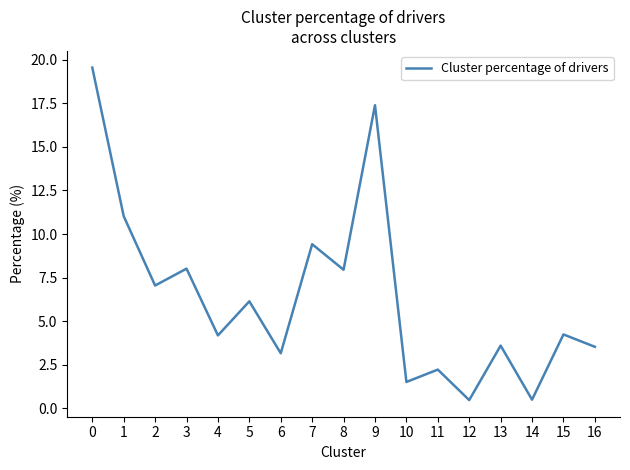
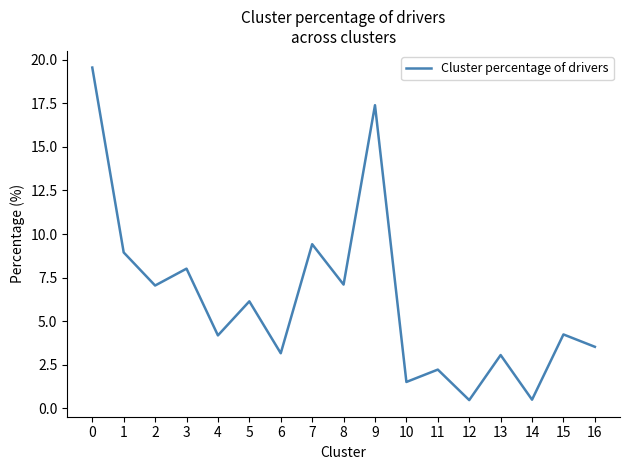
  {
    "0": 19.6,
-   "1": 11.0,
+   "1": 8.9,
    "2": 7.0,
    "3": 8.0,
    "4": 4.2,
    "5": 6.1,
    "6": 3.2,
    "7": 9.4,
-   "8": 7.9,
+   "8": 7.1,
    "9": 17.4,
    "10": 1.5,
    "11": 2.2,
    "12": 0.5,
-   "13": 3.6,
+   "13": 3.1,
    "14": 0.5,
    "15": 4.2,
    "16": 3.5
  }
